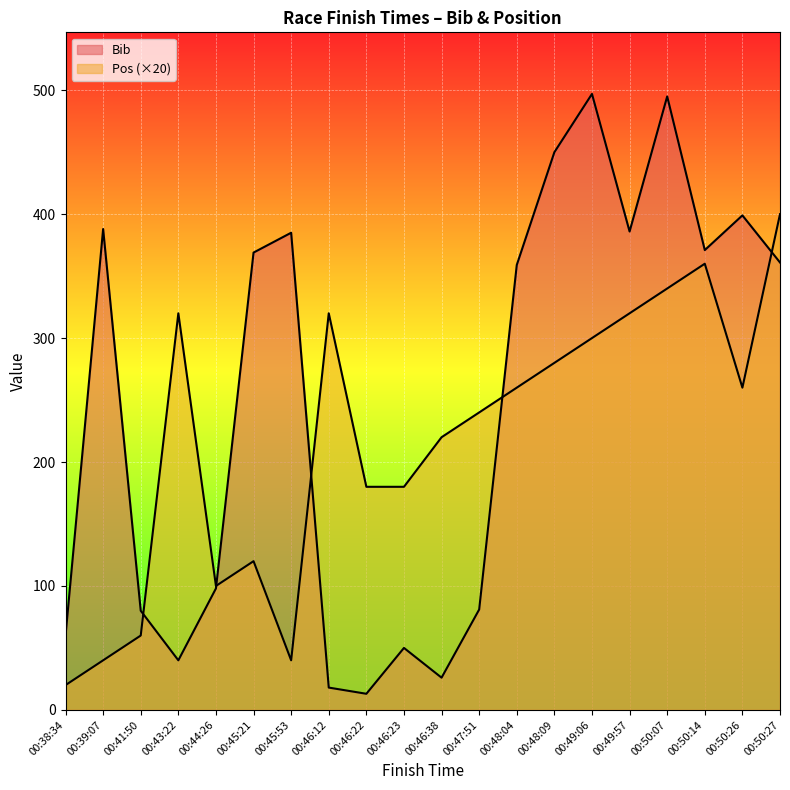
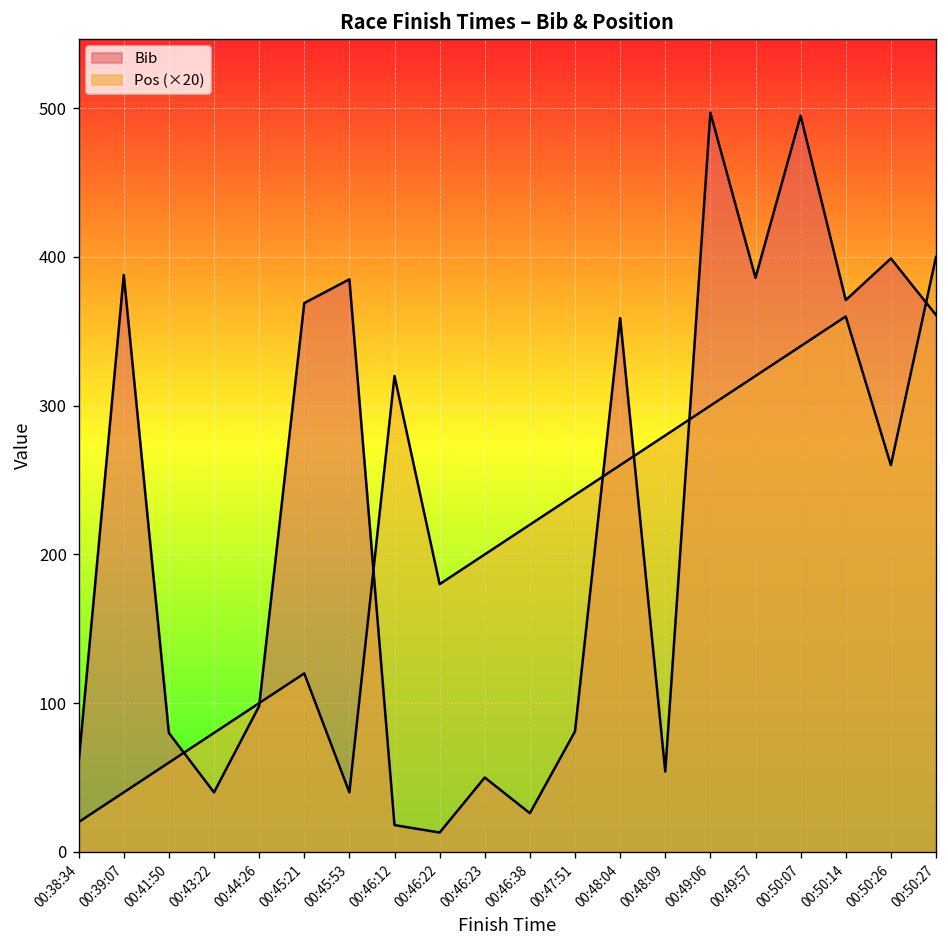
  {
    "Bib": {
      "00:38:34": 60,
      "00:39:07": 388,
      "00:41:50": 80,
      "00:43:22": 40,
      "00:45:21": 369,
      "00:45:53": 385,
      "00:46:12": 18,
      "00:46:22": 13,
      "00:46:23": 50,
      "00:46:38": 26,
      "00:47:51": 81,
      "00:48:04": 359,
-     "00:48:09": 450,
+     "00:48:09": 54,
      "00:49:06": 497,
      "00:49:57": 386,
      "00:50:07": 495,
      "00:50:14": 371,
      "00:50:26": 399,
      "00:50:27": 361
    },
    "Pos (×20)": {
      "00:38:34": 20,
      "00:39:07": 40,
      "00:41:50": 60,
-     "00:43:22": 320,
+     "00:43:22": 80,
      "00:45:21": 120,
      "00:45:53": 40,
      "00:46:12": 320,
      "00:46:22": 180,
-     "00:46:23": 180,
+     "00:46:23": 200,
      "00:46:38": 220,
      "00:47:51": 240,
      "00:48:04": 260,
      "00:48:09": 280,
      "00:49:06": 300,
      "00:49:57": 320,
      "00:50:07": 340,
      "00:50:14": 360,
      "00:50:26": 260,
      "00:50:27": 400
    }
  }
